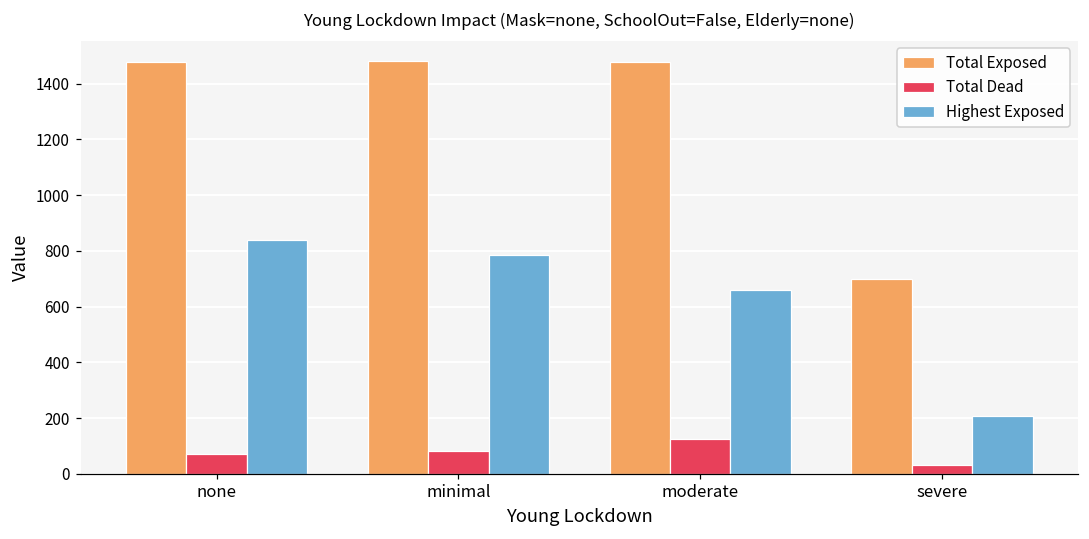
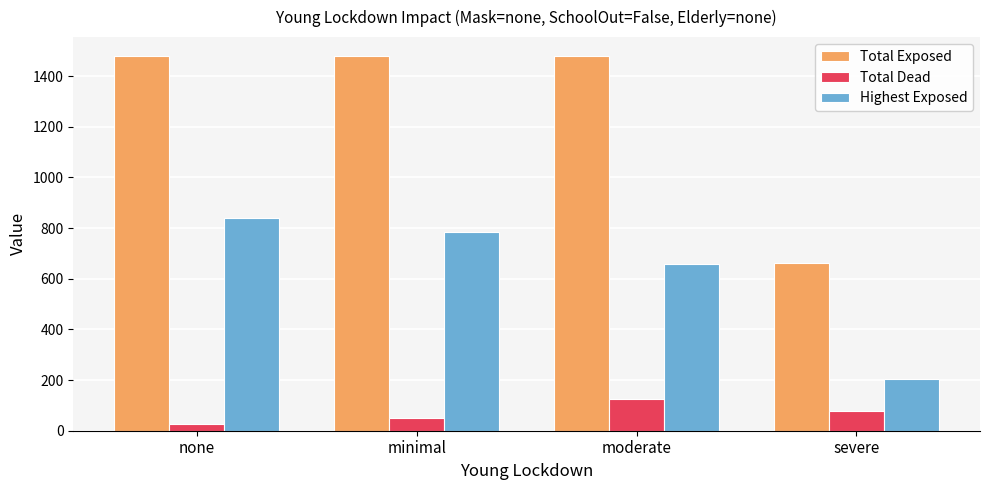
  {
    "Total Exposed": {
      "none": 1480,
      "minimal": 1480,
      "moderate": 1480,
-     "severe": 700
+     "severe": 660
    },
    "Total Dead": {
-     "none": 70,
-     "minimal": 80,
+     "none": 30,
+     "minimal": 50,
      "moderate": 120,
-     "severe": 30
+     "severe": 80
    },
    "Highest Exposed": {
      "none": 840,
      "minimal": 780,
      "moderate": 660,
      "severe": 210
    }
  }
